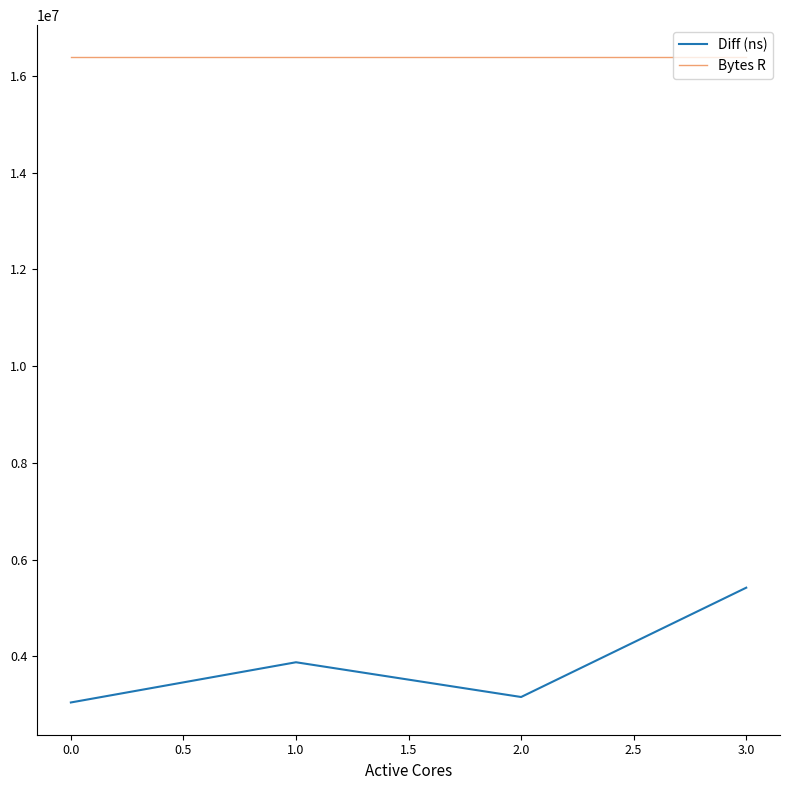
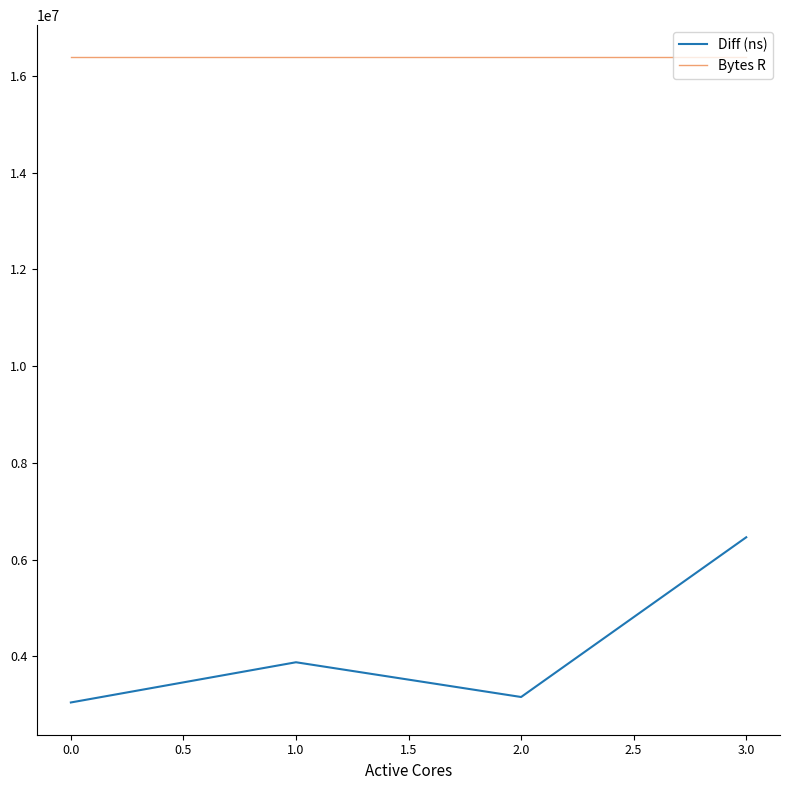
  {
    "Diff (ns)": {
      "0.0": 3000000,
      "1.0": 3900000,
      "2.0": 3200000,
-     "3.0": 5400000
+     "3.0": 6500000
    },
    "Bytes R": {
      "0.0": 16400000,
      "1.0": 16400000,
      "2.0": 16400000
    }
  }
